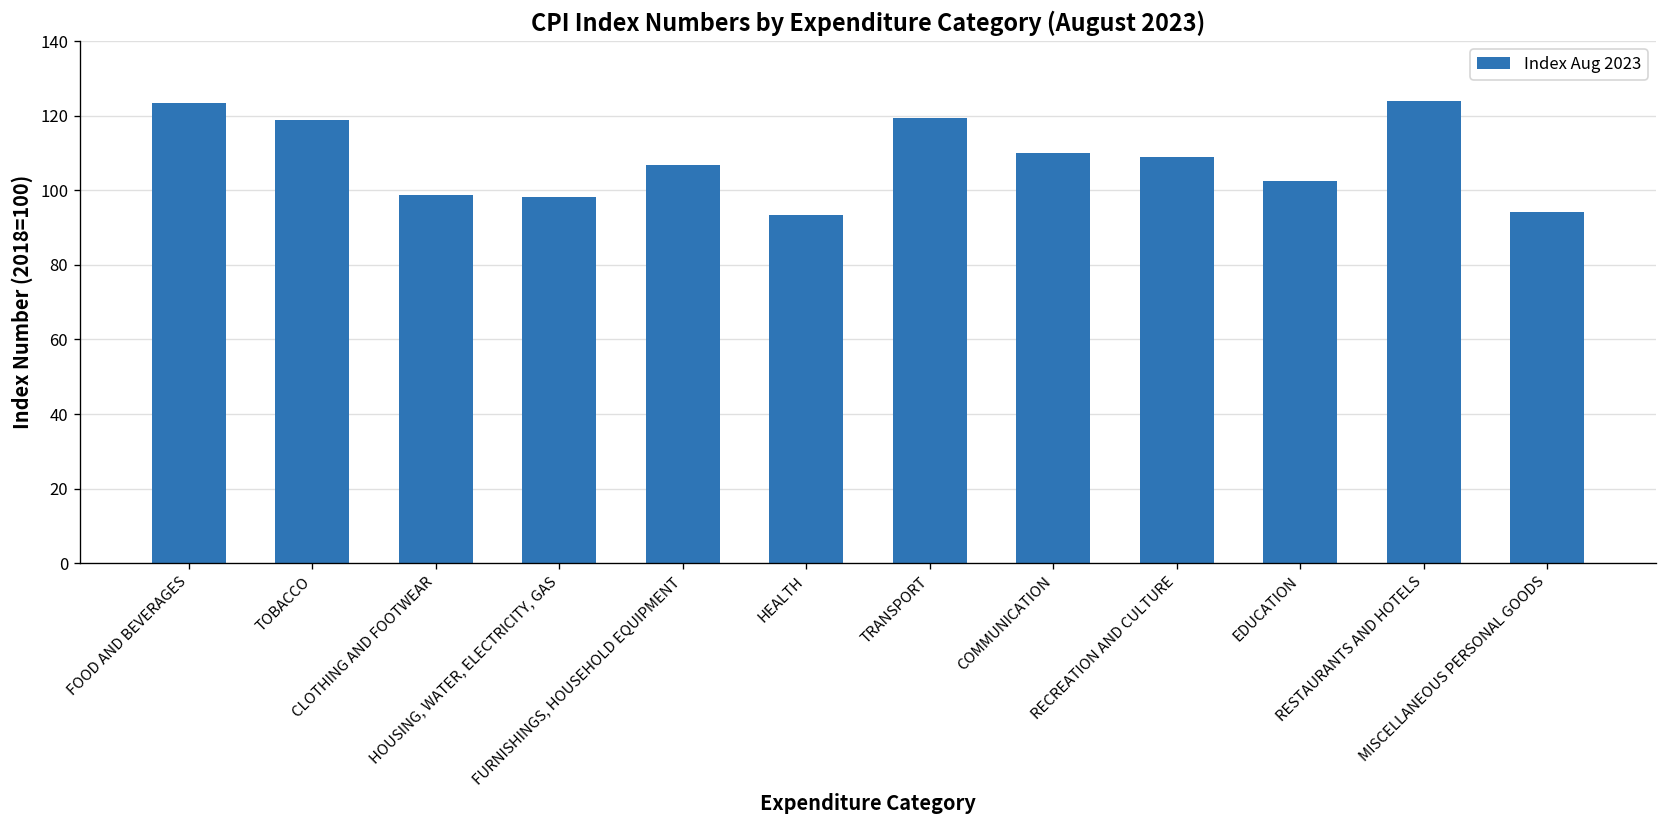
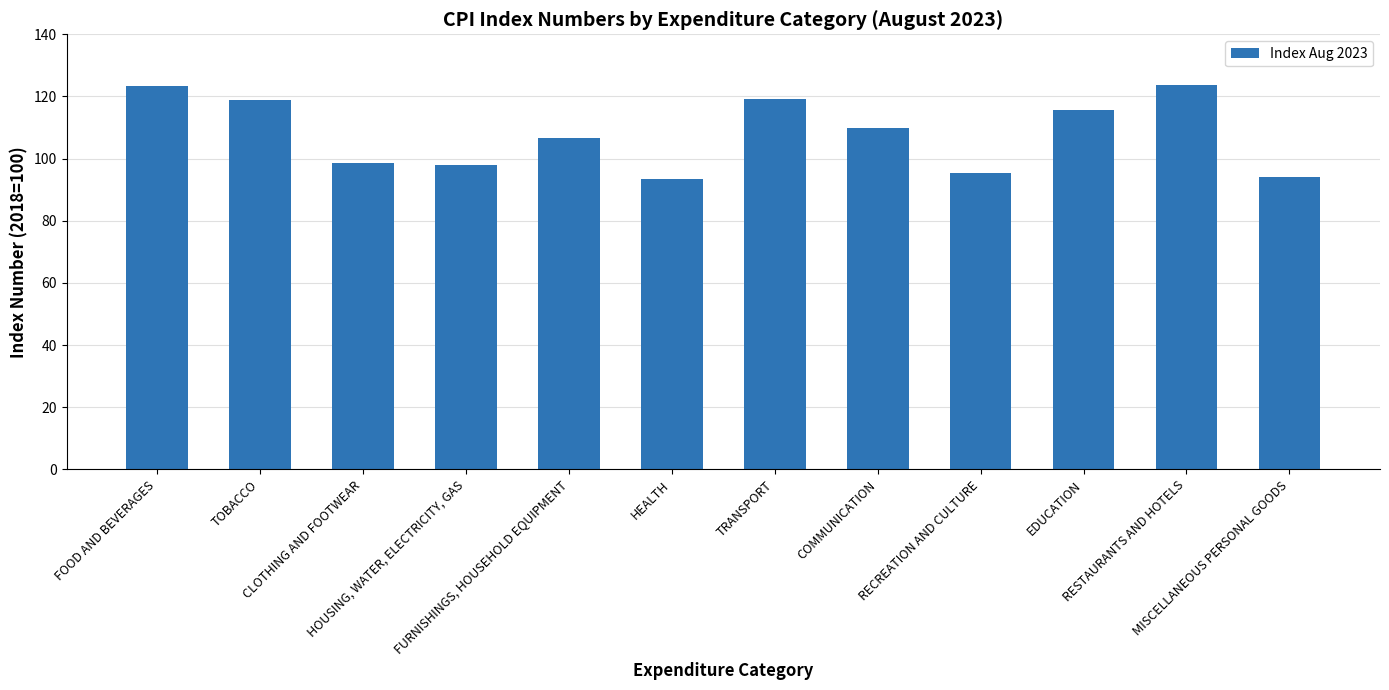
  {
    "FOOD AND BEVERAGES": 123,
    "TOBACCO": 119,
    "CLOTHING AND FOOTWEAR": 99,
    "HOUSING, WATER, ELECTRICITY, GAS": 98,
    "FURNISHINGS, HOUSEHOLD EQUIPMENT": 107,
    "HEALTH": 93,
    "TRANSPORT": 119,
    "COMMUNICATION": 110,
-   "RECREATION AND CULTURE": 109,
-   "EDUCATION": 102,
+   "RECREATION AND CULTURE": 95,
+   "EDUCATION": 116,
    "RESTAURANTS AND HOTELS": 124,
    "MISCELLANEOUS PERSONAL GOODS": 94
  }
